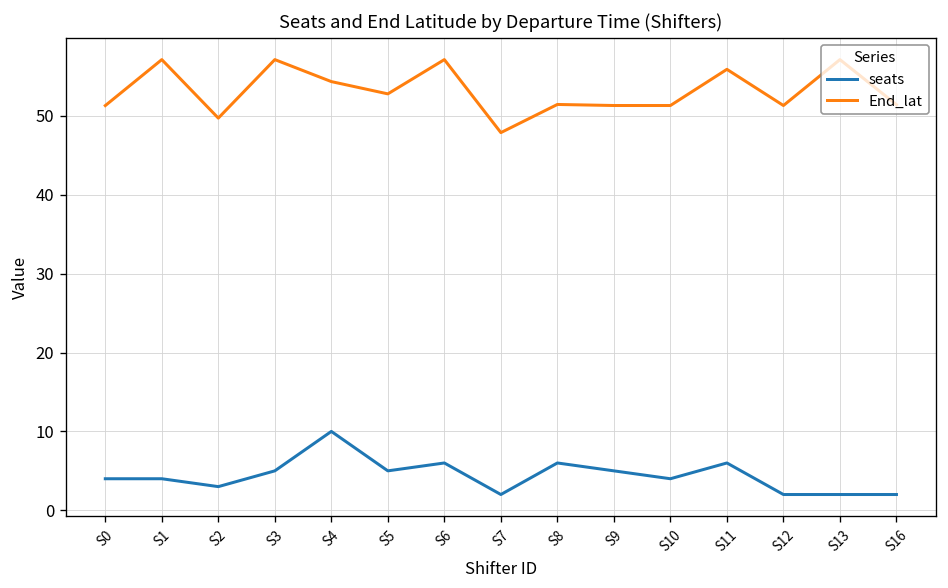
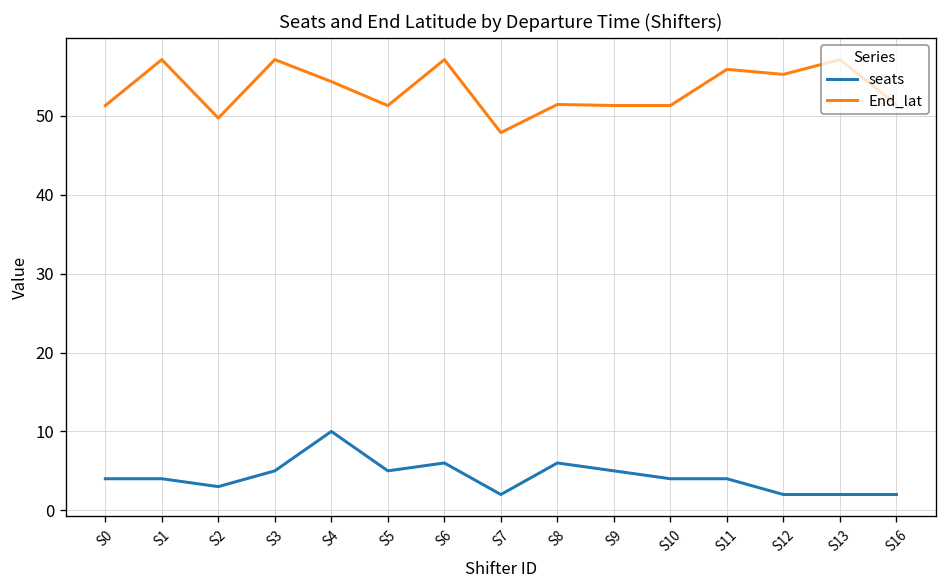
  {
    "seats": {
      "S0": 4,
      "S1": 4,
      "S2": 3,
      "S3": 5,
      "S4": 10,
      "S5": 5,
      "S6": 6,
      "S7": 2,
      "S8": 6,
      "S9": 5,
      "S10": 4,
-     "S11": 6,
+     "S11": 4,
      "S12": 2,
      "S13": 2,
      "S16": 2
    },
    "End_lat": {
      "S0": 51,
      "S1": 57,
      "S2": 50,
      "S3": 57,
      "S4": 54,
-     "S5": 53,
+     "S5": 51,
      "S6": 57,
      "S7": 48,
      "S8": 51,
      "S9": 51,
      "S10": 51,
      "S11": 56,
-     "S12": 51
+     "S12": 55
    }
  }
